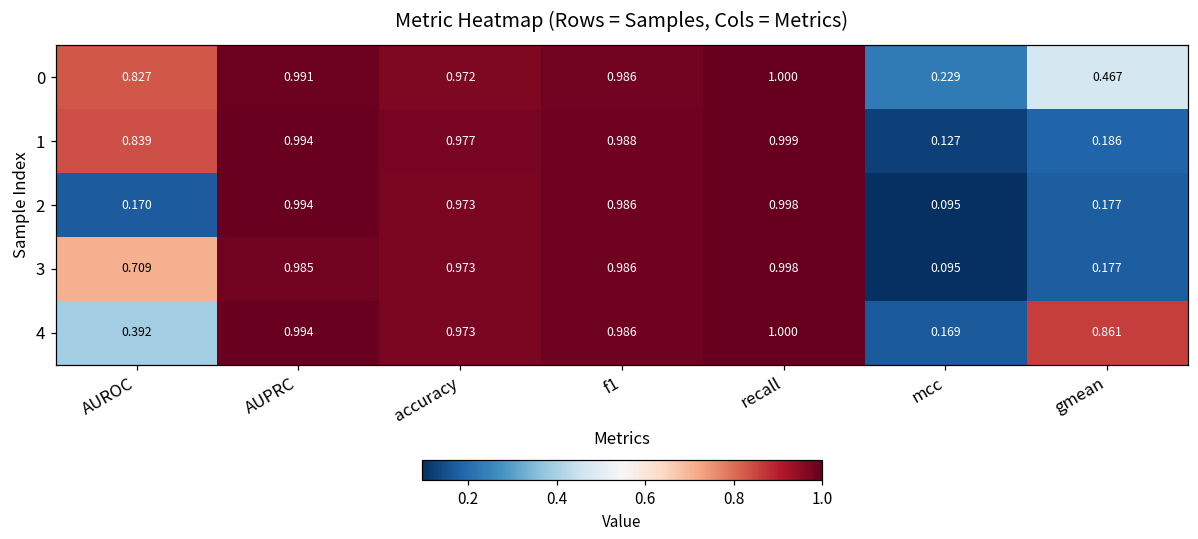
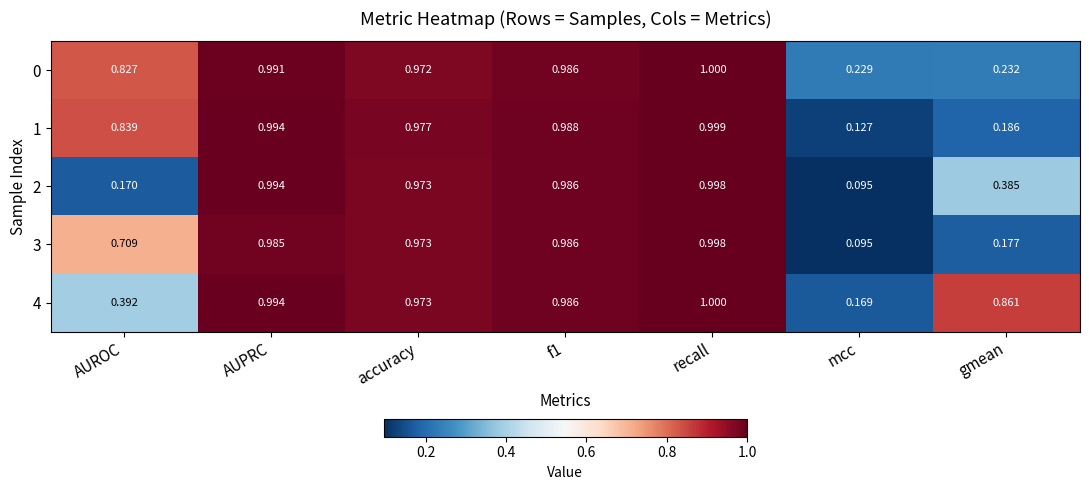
  {
    "0": {
      "AUROC": 0.827,
      "AUPRC": 0.991,
      "accuracy": 0.972,
      "f1": 0.986,
      "recall": 1.000,
      "mcc": 0.229,
-     "gmean": 0.467
+     "gmean": 0.232
    },
    "1": {
      "AUROC": 0.839,
      "AUPRC": 0.994,
      "accuracy": 0.977,
      "f1": 0.988,
      "recall": 0.999,
      "mcc": 0.127,
      "gmean": 0.186
    },
    "2": {
      "AUROC": 0.170,
      "AUPRC": 0.994,
      "accuracy": 0.973,
      "f1": 0.986,
      "recall": 0.998,
      "mcc": 0.095,
-     "gmean": 0.177
+     "gmean": 0.385
    },
    "3": {
      "AUROC": 0.709,
      "AUPRC": 0.985,
      "accuracy": 0.973,
      "f1": 0.986,
      "recall": 0.998,
      "mcc": 0.095,
      "gmean": 0.177
    },
    "4": {
      "AUROC": 0.392,
      "AUPRC": 0.994,
      "accuracy": 0.973,
      "f1": 0.986,
      "recall": 1.000,
      "mcc": 0.169,
      "gmean": 0.861
    }
  }
